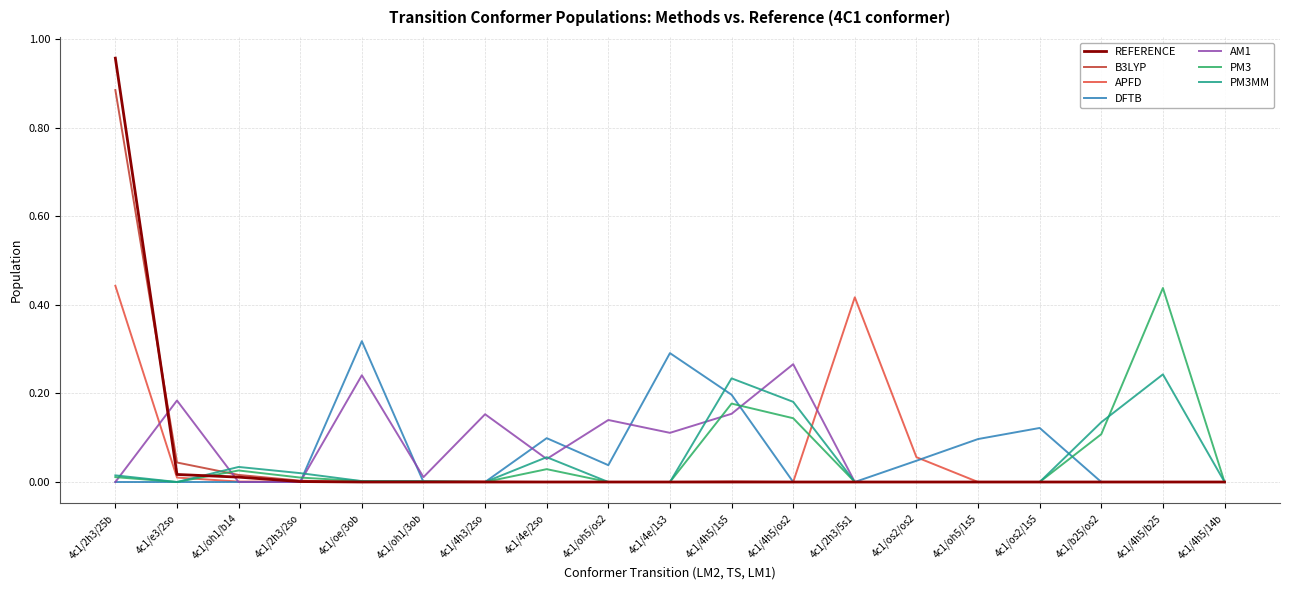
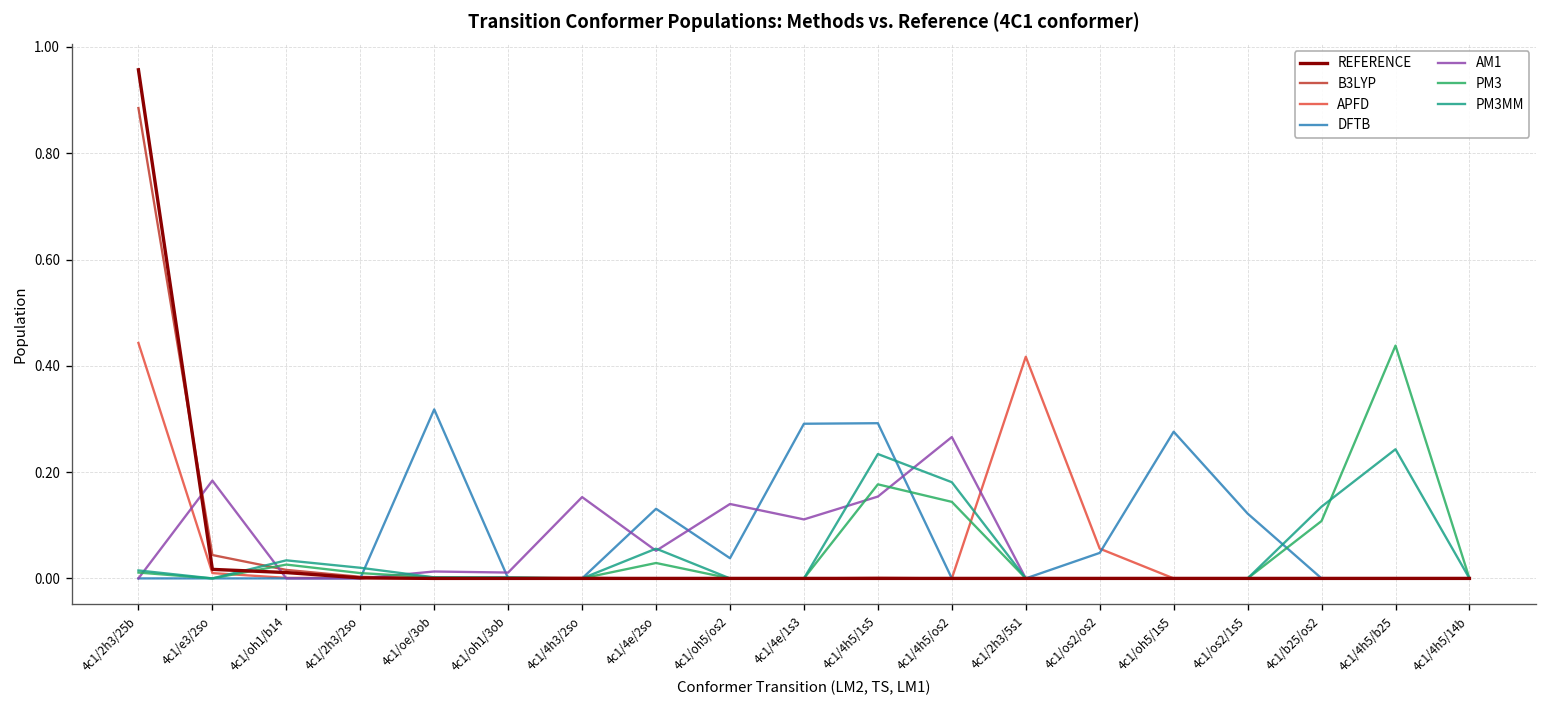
  {
    "REFERENCE": {
      "4c1/2h3/25b": 0.96,
      "4c1/e3/2so": 0.02
    },
    "DFTB": {
      "4c1/oe/3ob": 0.32,
-     "4c1/4e/2so": 0.10,
+     "4c1/4e/2so": 0.13,
      "4c1/oh5/os2": 0.04,
      "4c1/4e/1s3": 0.29,
-     "4c1/4h5/1s5": 0.20,
+     "4c1/4h5/1s5": 0.29,
      "4c1/os2/os2": 0.05,
-     "4c1/oh5/1s5": 0.10,
+     "4c1/oh5/1s5": 0.28,
      "4c1/os2/1s5": 0.12
    },
    "AM1": {
      "4c1/e3/2so": 0.18,
-     "4c1/oe/3ob": 0.24,
+     "4c1/oe/3ob": 0.01,
      "4c1/oh1/3ob": 0.01,
      "4c1/4h3/2so": 0.15,
      "4c1/oh5/os2": 0.14,
      "4c1/4e/1s3": 0.11,
      "4c1/4h5/1s5": 0.15,
      "4c1/4h5/os2": 0.27
    }
  }
